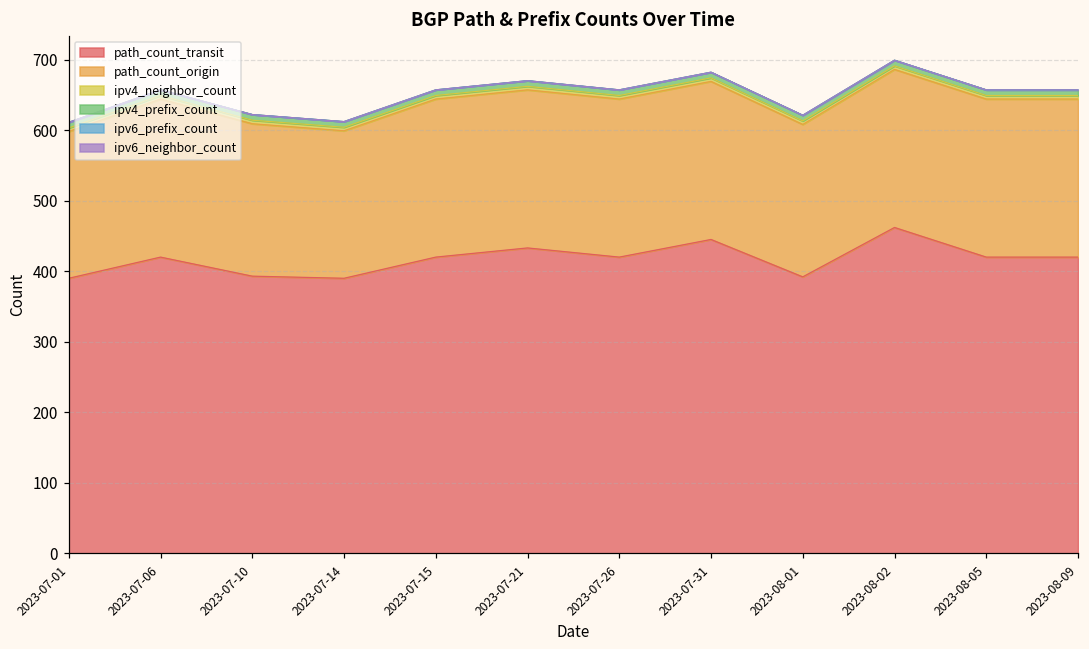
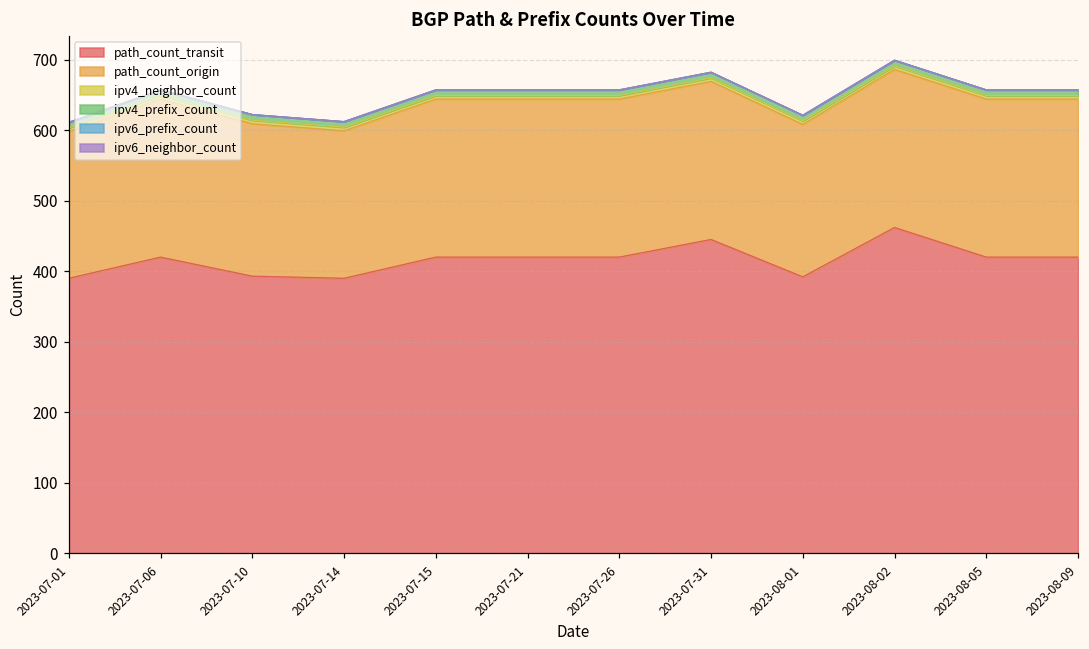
  {
    "path_count_transit": {
      "2023-07-01": 390,
      "2023-07-06": 420,
      "2023-07-10": 390,
      "2023-07-14": 390,
      "2023-07-15": 420,
-     "2023-07-21": 430,
+     "2023-07-21": 420,
      "2023-07-26": 420,
      "2023-07-31": 450,
      "2023-08-01": 390,
      "2023-08-02": 460,
      "2023-08-05": 420,
      "2023-08-09": 420
    }
  }
